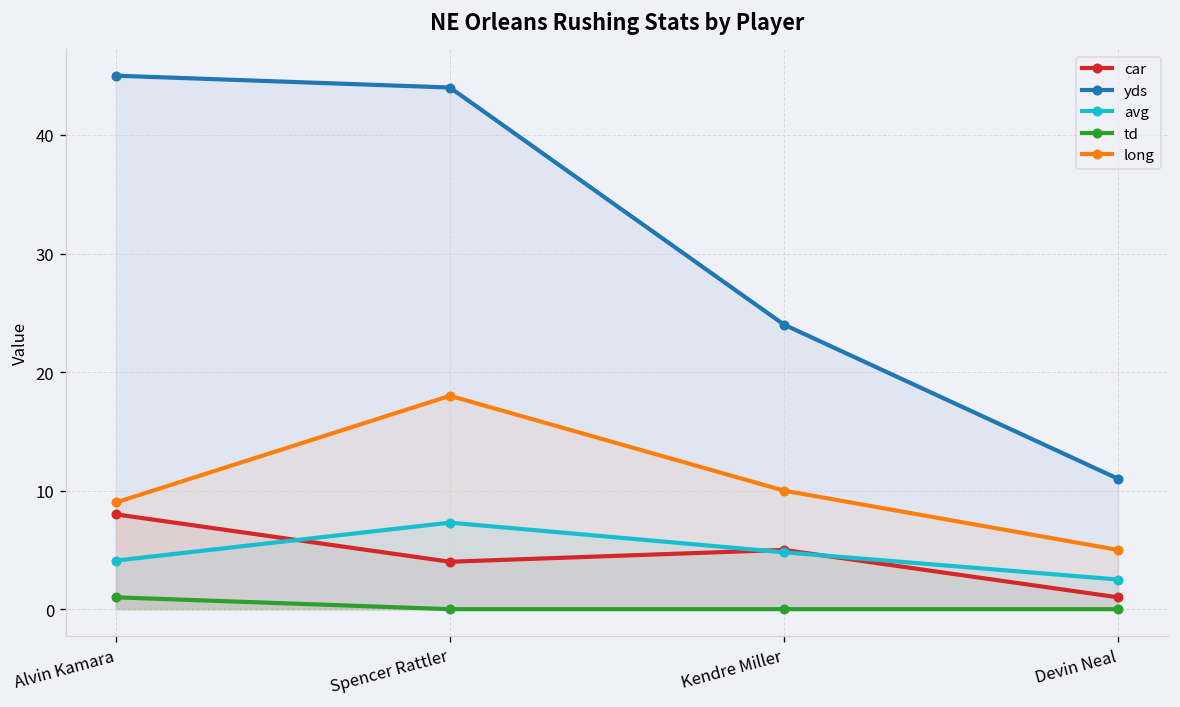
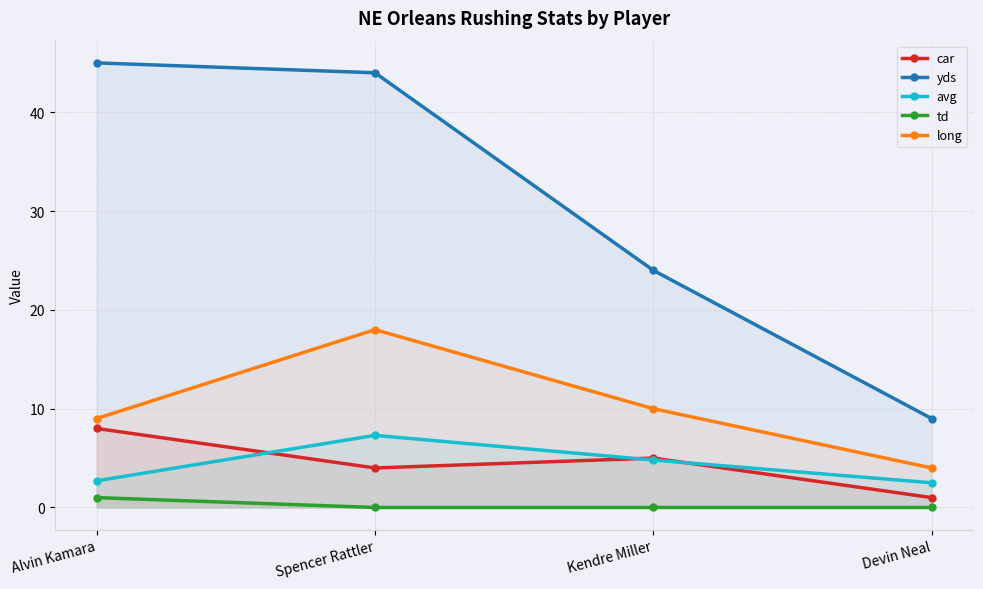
  {
    "car": {
      "Alvin Kamara": 8,
      "Spencer Rattler": 4,
      "Devin Neal": 1
    },
    "yds": {
      "Alvin Kamara": 45,
      "Spencer Rattler": 44,
      "Kendre Miller": 24,
-     "Devin Neal": 11
+     "Devin Neal": 9
    },
    "avg": {
-     "Alvin Kamara": 4,
+     "Alvin Kamara": 3,
      "Spencer Rattler": 7,
      "Devin Neal": 3
    },
    "td": {
      "Alvin Kamara": 1,
      "Spencer Rattler": 0,
      "Kendre Miller": 0,
      "Devin Neal": 0
    },
    "long": {
      "Alvin Kamara": 9,
      "Spencer Rattler": 18,
      "Kendre Miller": 10,
-     "Devin Neal": 5
+     "Devin Neal": 4
    }
  }
